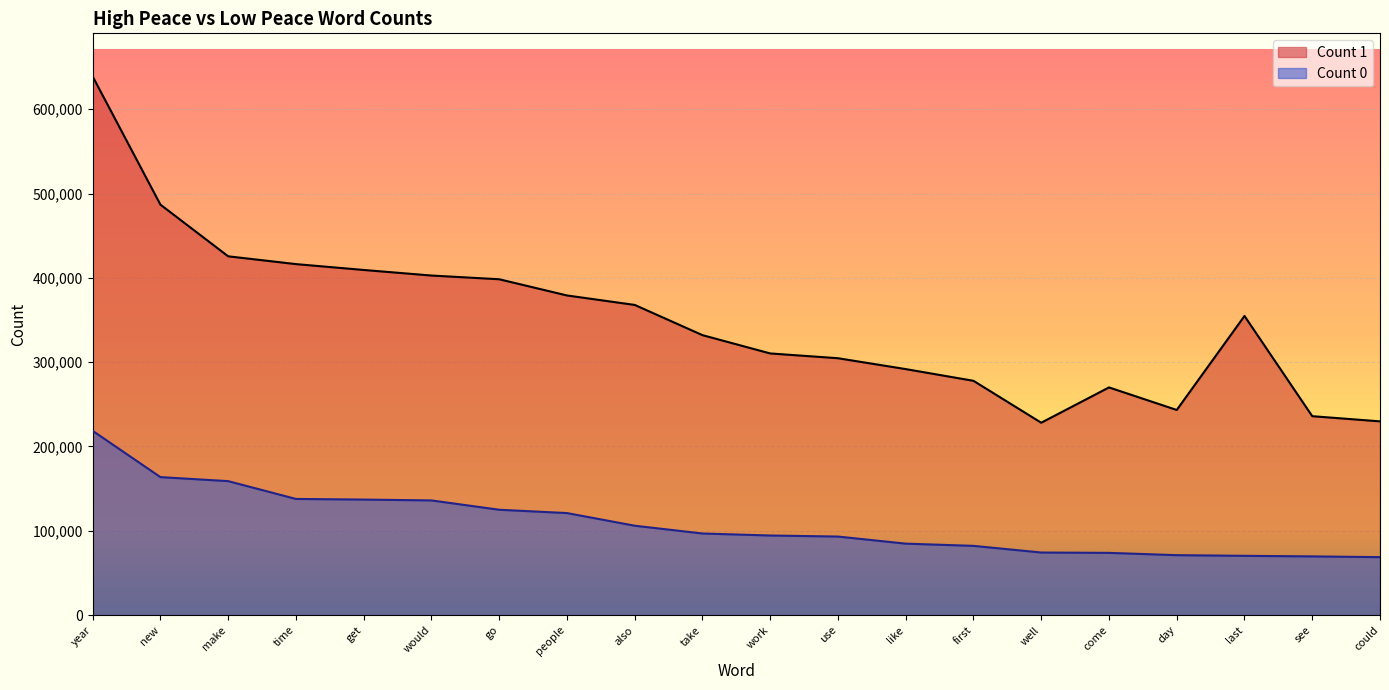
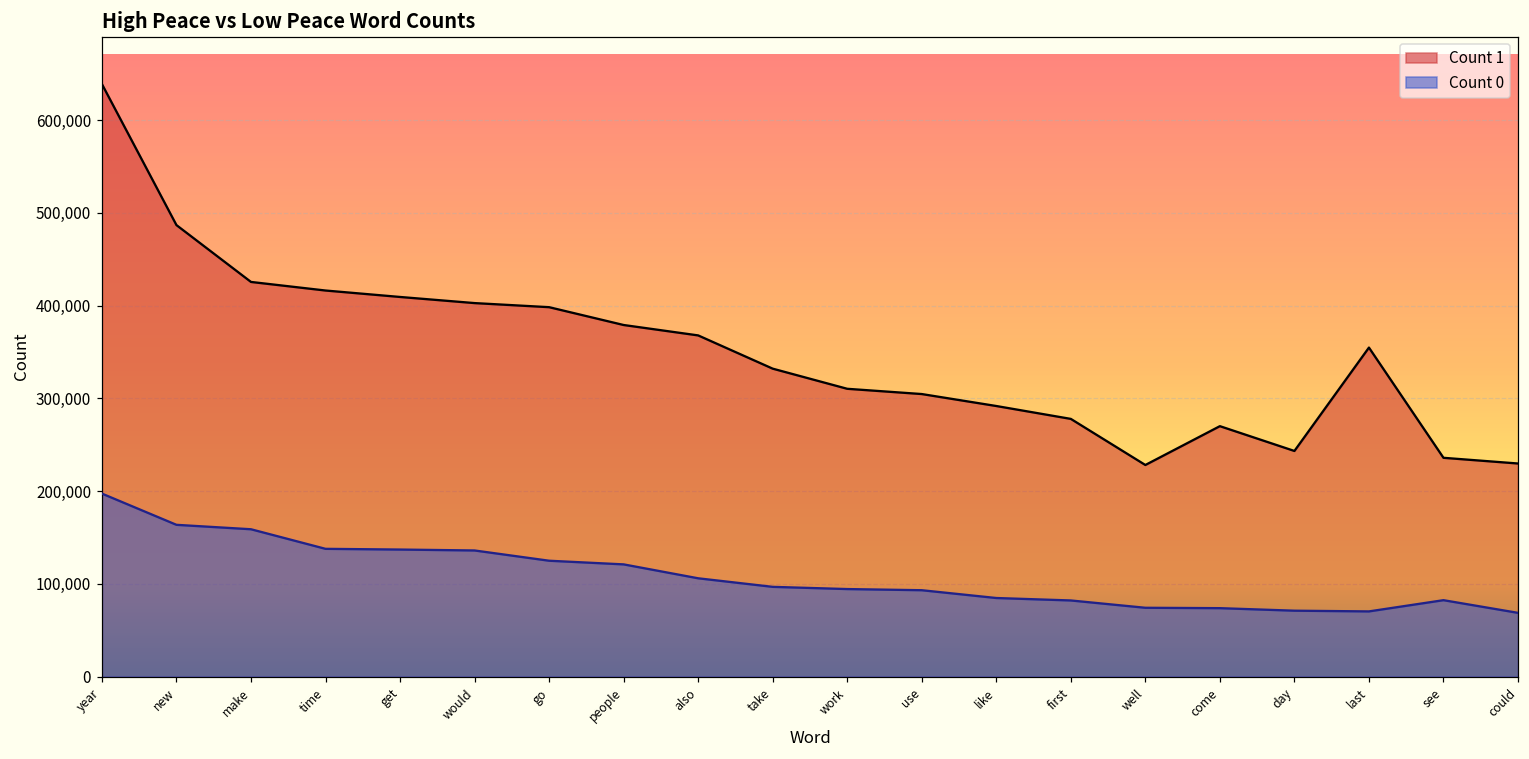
  {
    "Count 1": {
      "year": "640,000",
      "new": "490,000",
      "make": "430,000",
      "time": "420,000",
      "get": "410,000",
      "would": "400,000",
      "go": "400,000",
      "people": "380,000",
      "also": "370,000",
      "take": "330,000",
      "work": "310,000",
      "use": "300,000",
      "like": "290,000",
      "first": "280,000",
      "well": "230,000",
      "come": "270,000",
      "day": "240,000",
      "last": "350,000",
      "see": "240,000",
      "could": "230,000"
    },
    "Count 0": {
-     "year": "220,000",
+     "year": "200,000",
      "new": "160,000",
      "make": "160,000",
      "time": "140,000",
      "get": "140,000",
      "would": "140,000",
      "go": "120,000",
      "people": "120,000",
      "also": "110,000",
      "take": "100,000",
      "work": "90,000",
      "use": "90,000",
      "like": "80,000",
      "first": "80,000",
      "well": "70,000",
      "come": "70,000",
      "day": "70,000",
      "last": "70,000",
-     "see": "70,000",
+     "see": "80,000",
      "could": "70,000"
    }
  }
